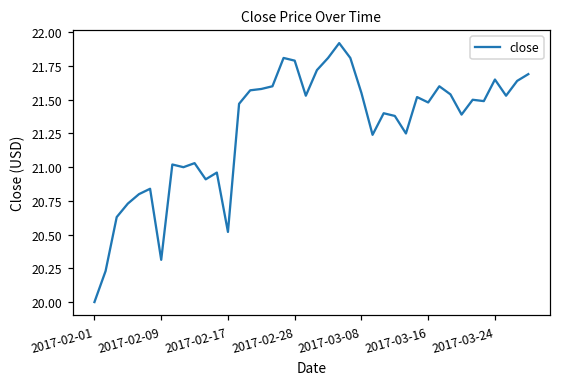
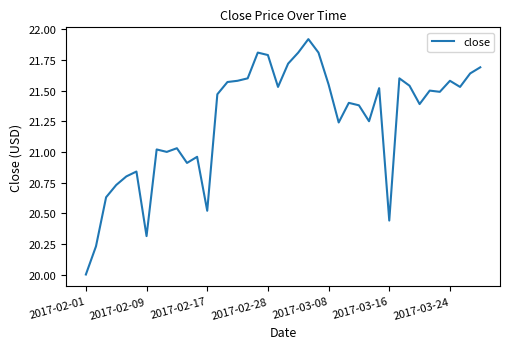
  {
    "2017-02-01": 20.00,
    "2017-02-09": 20.31,
    "2017-02-17": 20.52,
    "2017-02-28": 21.79,
    "2017-03-08": 21.55,
-   "2017-03-16": 21.48,
-   "2017-03-24": 21.65
+   "2017-03-16": 20.44,
+   "2017-03-24": 21.58
  }
